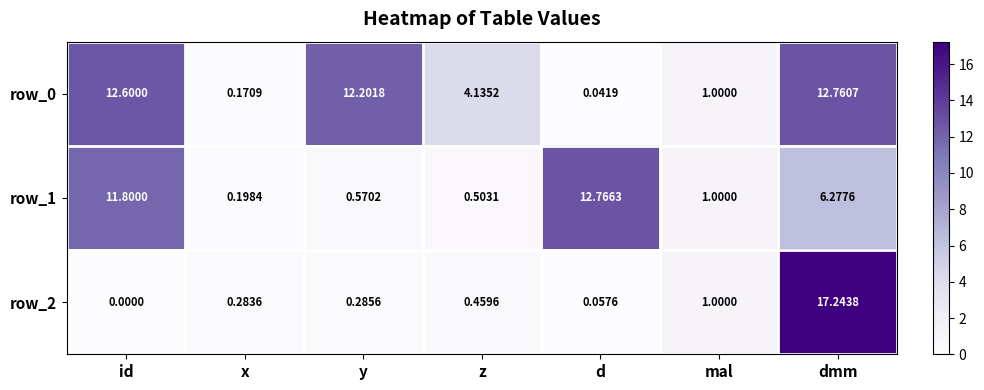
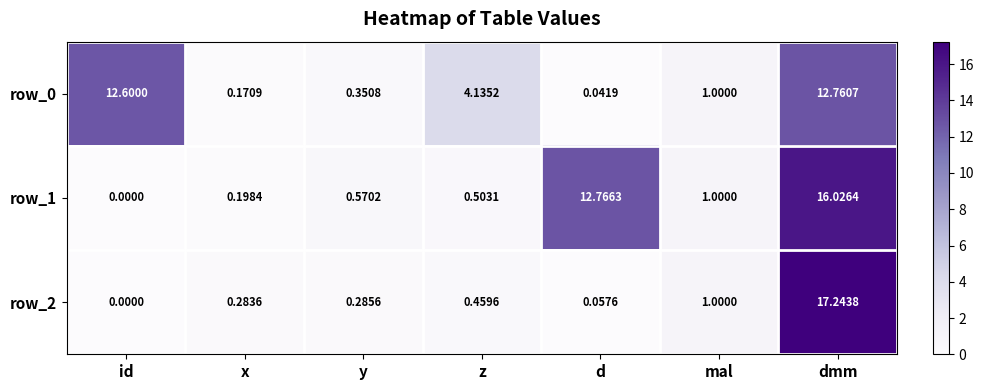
  {
    "row_0": {
      "id": 12.6000,
      "x": 0.1709,
-     "y": 12.2018,
+     "y": 0.3508,
      "z": 4.1352,
      "d": 0.0419,
      "mal": 1.0000,
      "dmm": 12.7607
    },
    "row_1": {
-     "id": 11.8000,
+     "id": 0.0000,
      "x": 0.1984,
      "y": 0.5702,
      "z": 0.5031,
      "d": 12.7663,
      "mal": 1.0000,
-     "dmm": 6.2776
+     "dmm": 16.0264
    },
    "row_2": {
      "id": 0.0000,
      "x": 0.2836,
      "y": 0.2856,
      "z": 0.4596,
      "d": 0.0576,
      "mal": 1.0000,
      "dmm": 17.2438
    }
  }
